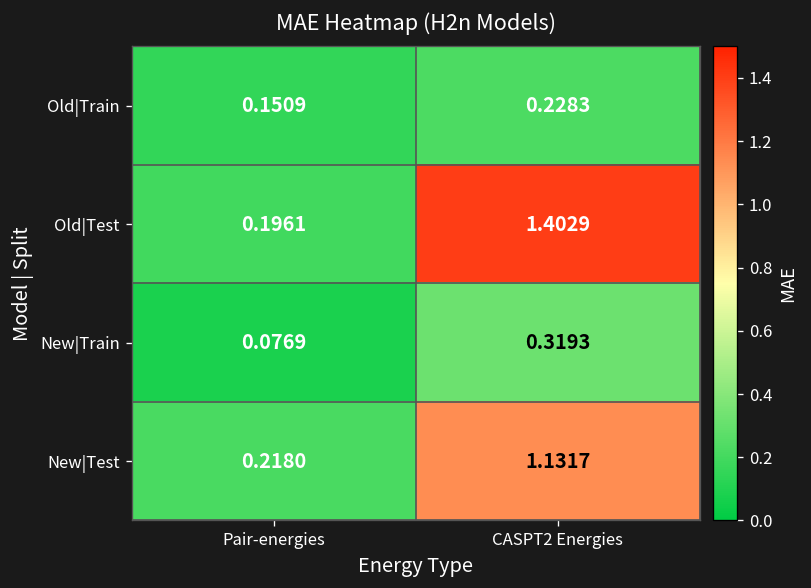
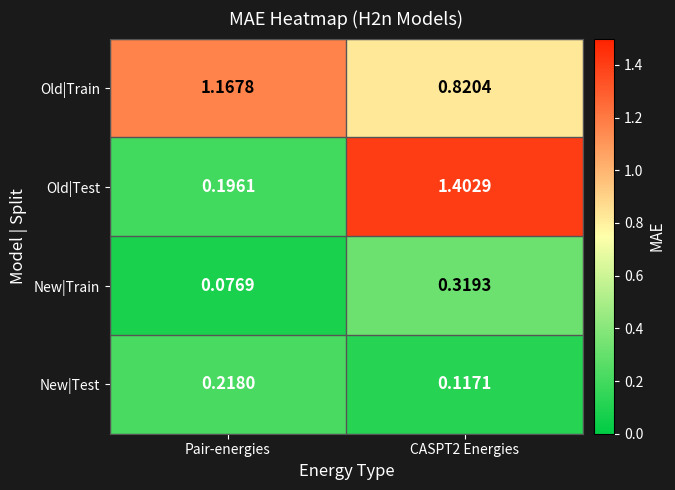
  {
    "Old|Train": {
-     "Pair-energies": 0.1509,
-     "CASPT2 Energies": 0.2283
+     "Pair-energies": 1.1678,
+     "CASPT2 Energies": 0.8204
    },
    "Old|Test": {
      "Pair-energies": 0.1961,
      "CASPT2 Energies": 1.4029
    },
    "New|Train": {
      "Pair-energies": 0.0769,
      "CASPT2 Energies": 0.3193
    },
    "New|Test": {
      "Pair-energies": 0.2180,
-     "CASPT2 Energies": 1.1317
+     "CASPT2 Energies": 0.1171
    }
  }
